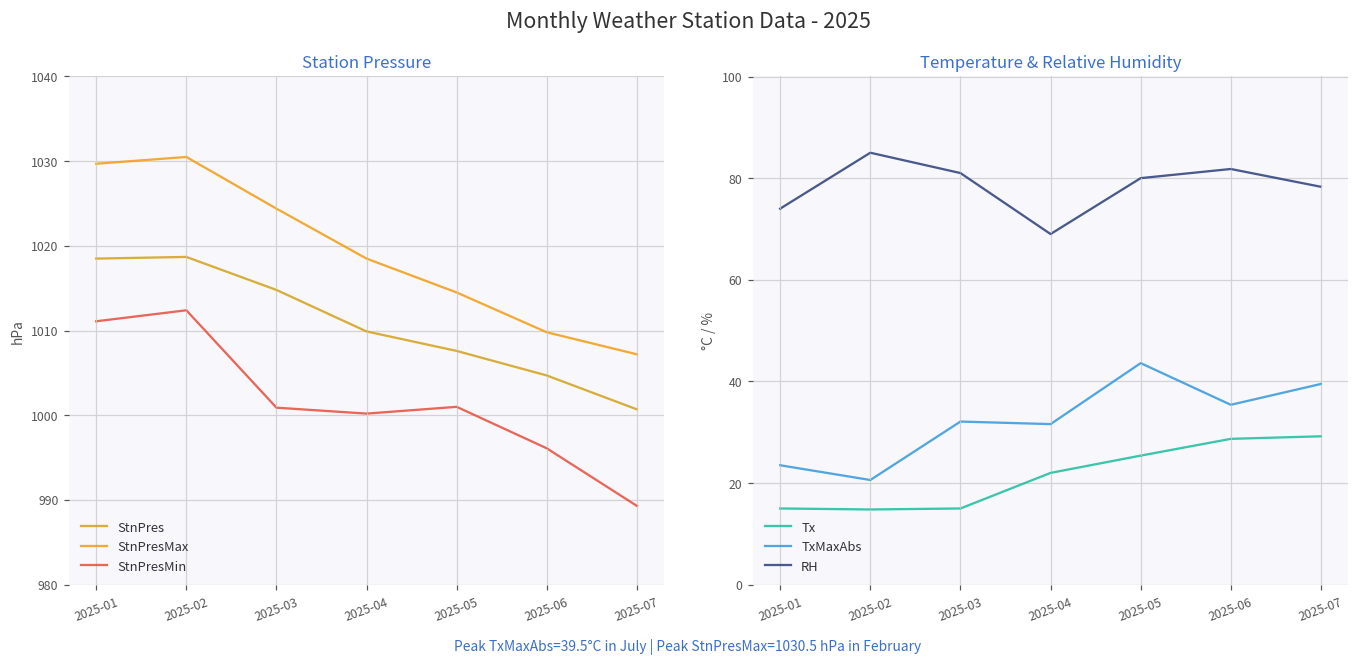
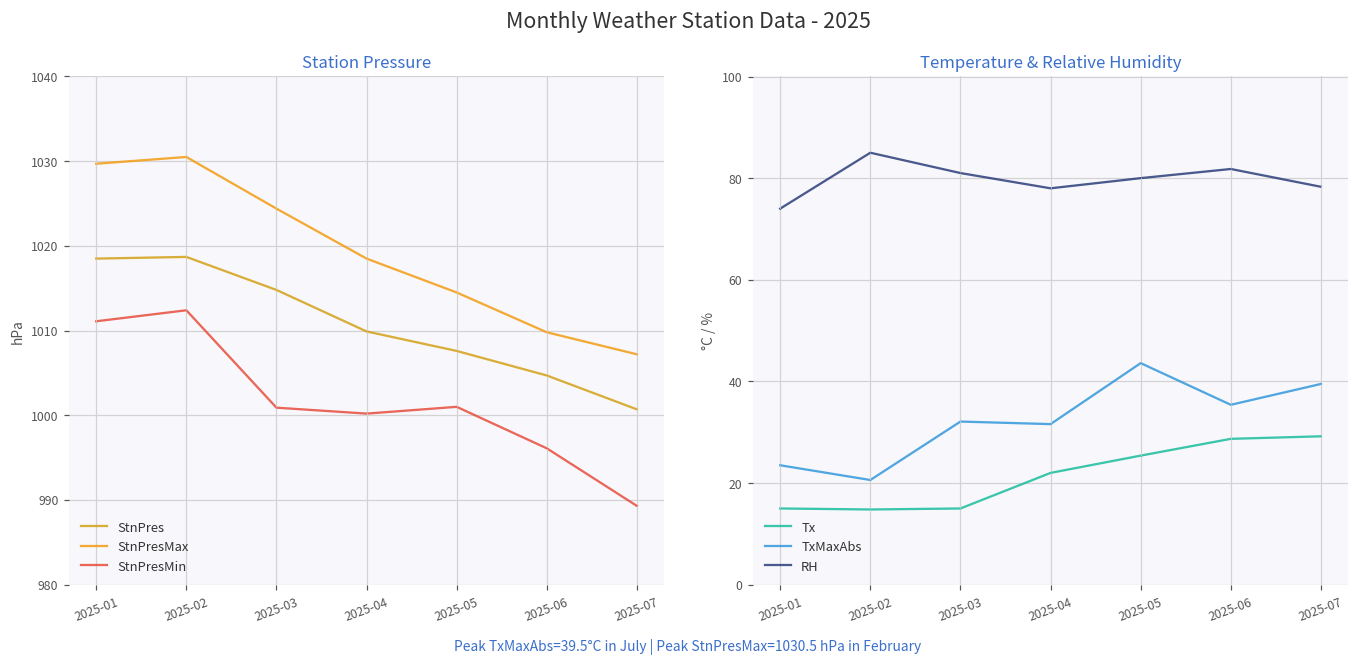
  {
    "Station Pressure": {
      "StnPresMin": {
        "2025-01": 1011,
        "2025-02": 1012,
        "2025-03": 1001,
        "2025-04": 1000,
        "2025-05": 1001,
        "2025-06": 996,
        "2025-07": 989
      }
    },
    "Temperature & Relative Humidity": {
      "Tx": {
        "2025-01": 15,
        "2025-02": 15,
        "2025-03": 15,
        "2025-04": 22,
        "2025-05": 25,
        "2025-06": 29,
        "2025-07": 29
      },
      "TxMaxAbs": {
        "2025-01": 24,
        "2025-02": 21,
        "2025-03": 32,
        "2025-04": 32,
        "2025-05": 44,
        "2025-06": 35,
        "2025-07": 40
      },
      "RH": {
        "2025-01": 74,
        "2025-02": 85,
        "2025-03": 81,
-       "2025-04": 69,
+       "2025-04": 78,
        "2025-05": 80,
        "2025-06": 82,
        "2025-07": 78
      }
    }
  }
